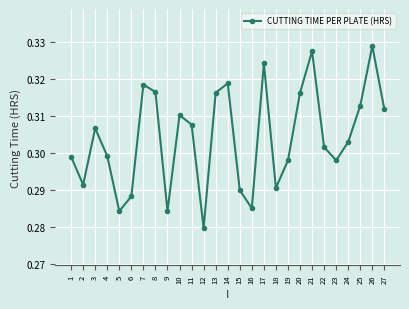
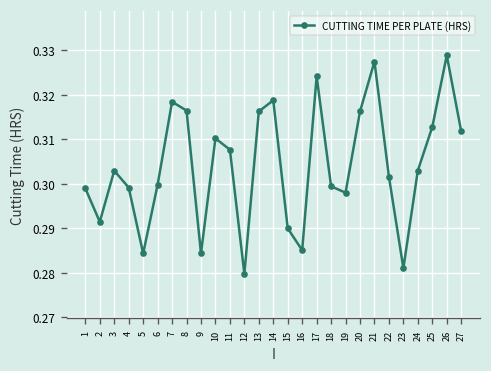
  {
    "1": 0.299,
    "2": 0.291,
-   "3": 0.307,
+   "3": 0.303,
    "4": 0.299,
    "5": 0.284,
-   "6": 0.288,
+   "6": 0.300,
    "7": 0.318,
    "8": 0.316,
    "9": 0.284,
    "10": 0.310,
    "11": 0.308,
    "12": 0.280,
    "13": 0.316,
    "14": 0.319,
    "15": 0.290,
    "16": 0.285,
    "17": 0.324,
-   "18": 0.291,
+   "18": 0.299,
    "19": 0.298,
    "20": 0.316,
    "21": 0.327,
    "22": 0.302,
-   "23": 0.298,
+   "23": 0.281,
    "24": 0.303,
    "25": 0.313,
    "26": 0.329,
    "27": 0.312
  }
